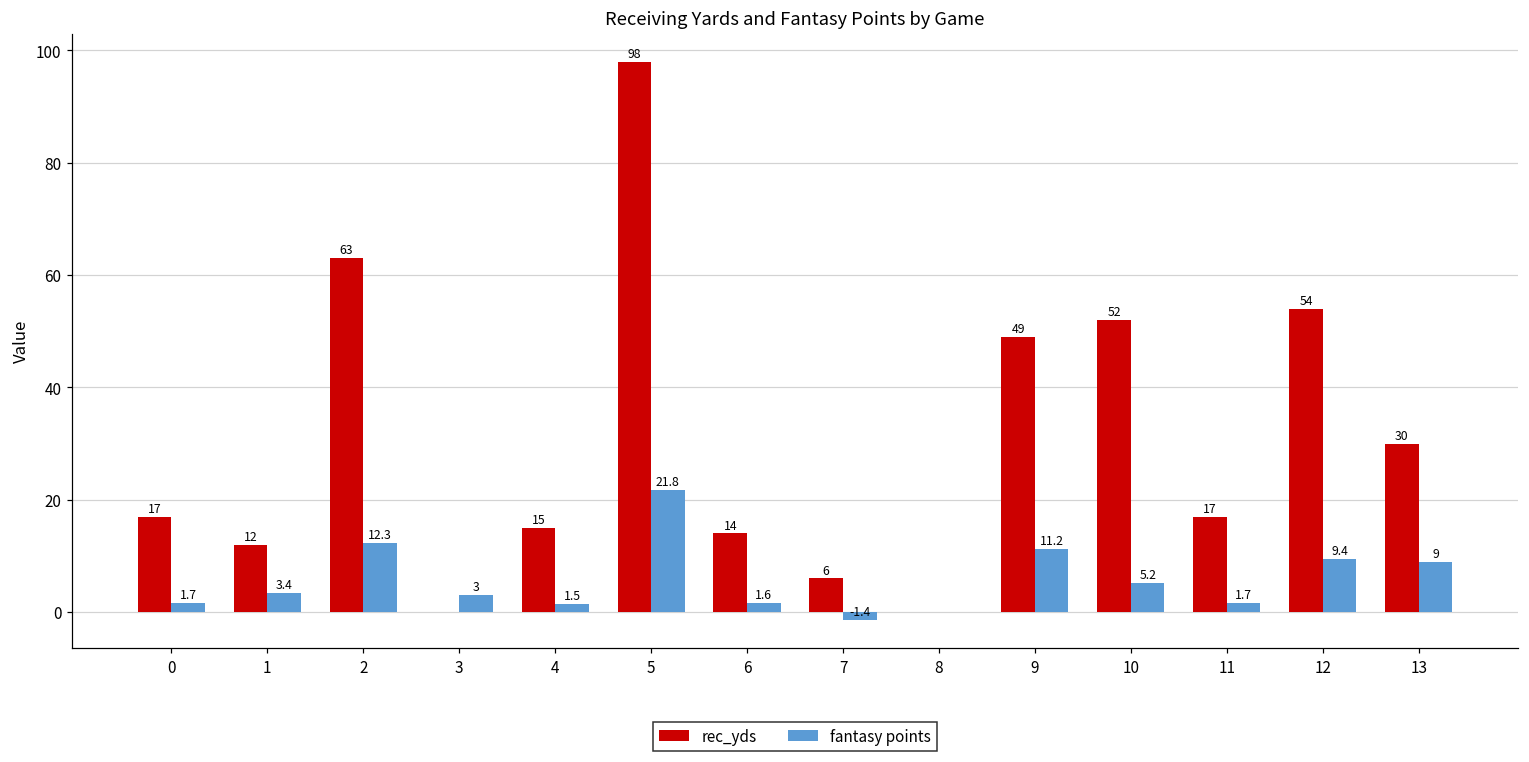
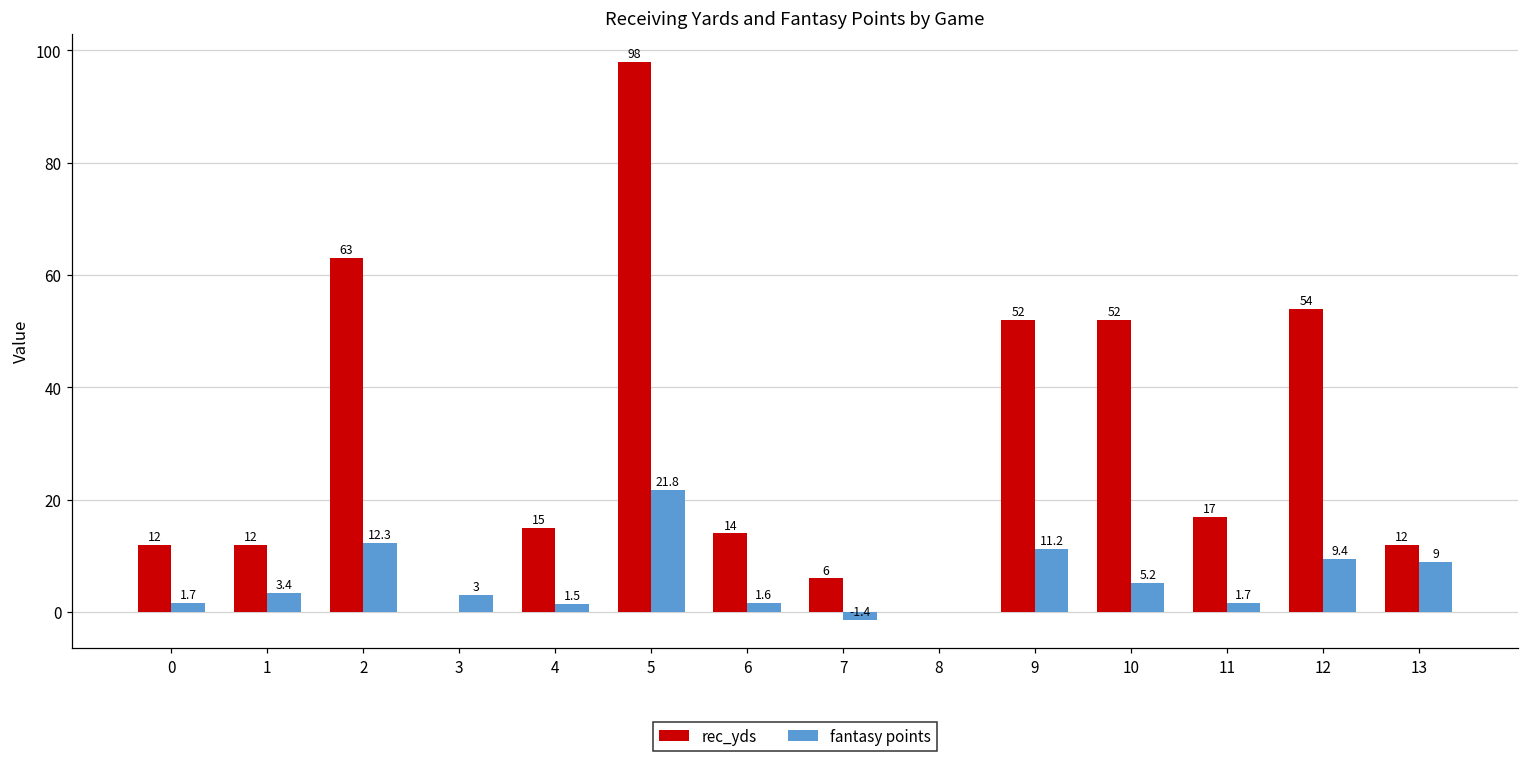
  {
    "rec_yds": {
-     "0": 17,
+     "0": 12,
      "1": 12,
      "2": 63,
      "4": 15,
      "5": 98,
      "6": 14,
      "7": 6,
-     "9": 49,
+     "9": 52,
      "10": 52,
      "11": 17,
      "12": 54,
-     "13": 30
+     "13": 12
    },
    "fantasy points": {
      "0": 1.7,
      "1": 3.4,
      "2": 12.3,
      "3": 3,
      "4": 1.5,
      "5": 21.8,
      "6": 1.6,
      "7": -1.4,
      "9": 11.2,
      "10": 5.2,
      "11": 1.7,
      "12": 9.4,
      "13": 9
    }
  }
